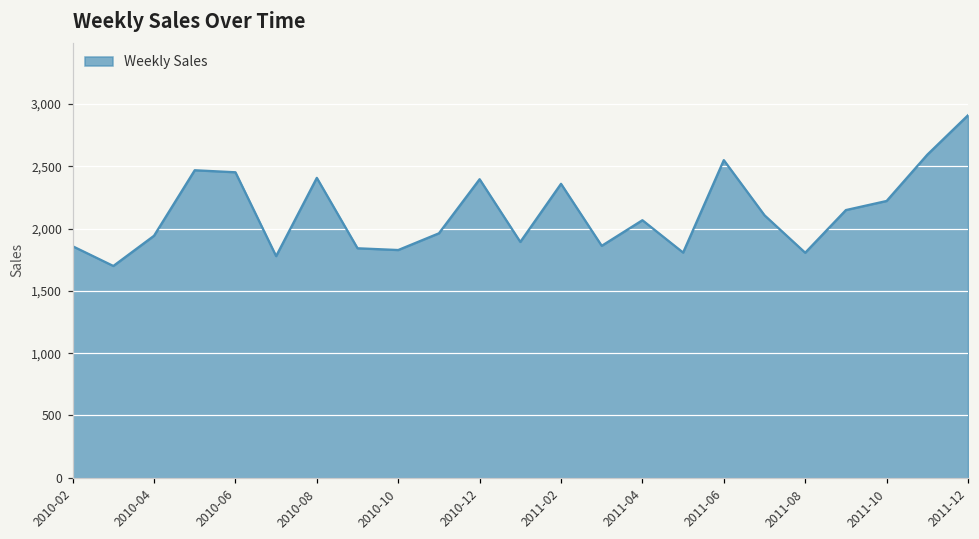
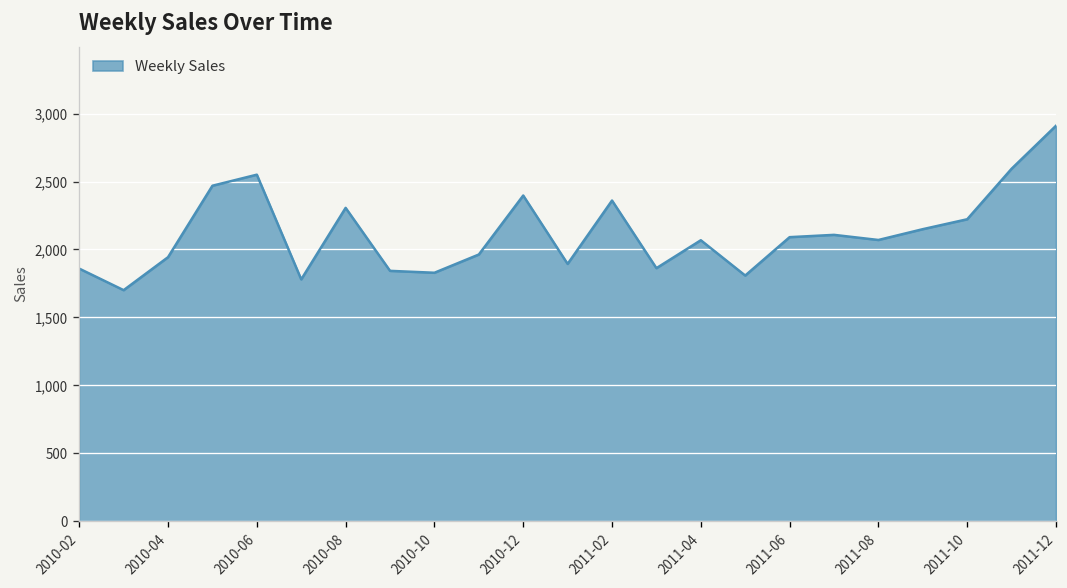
  {
    "2010-02": "1,860",
    "2010-04": "1,940",
-   "2010-06": "2,450",
-   "2010-08": "2,410",
+   "2010-06": "2,550",
+   "2010-08": "2,310",
    "2010-10": "1,830",
    "2010-12": "2,400",
    "2011-02": "2,360",
    "2011-04": "2,070",
-   "2011-06": "2,550",
-   "2011-08": "1,810",
+   "2011-06": "2,090",
+   "2011-08": "2,070",
    "2011-10": "2,220",
    "2011-12": "2,910"
  }
